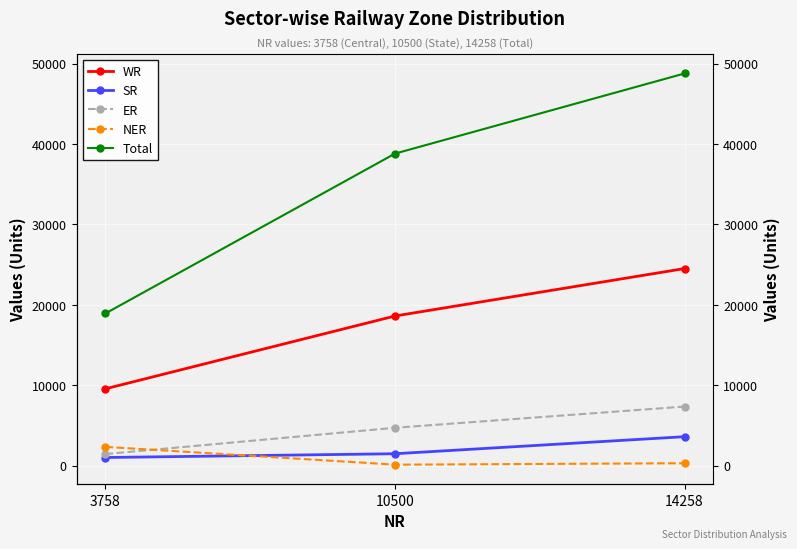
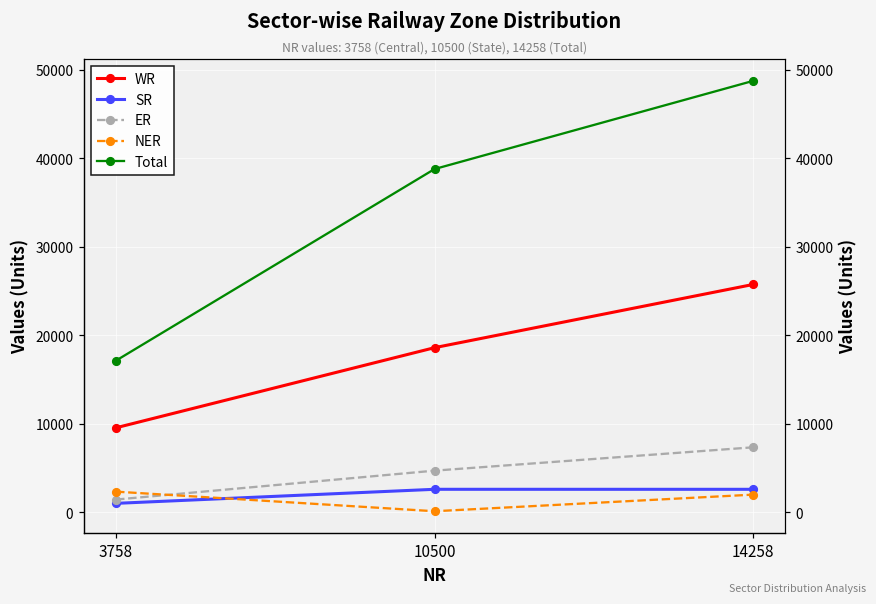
  {
    "WR": {
      "3758": 10000,
      "10500": 19000,
-     "14258": 25000
+     "14258": 26000
    },
    "SR": {
      "3758": 1000,
-     "10500": 1000,
-     "14258": 4000
+     "10500": 3000,
+     "14258": 3000
    },
    "ER": {
      "3758": 1000,
      "10500": 5000,
      "14258": 7000
    },
    "NER": {
      "3758": 2000,
      "10500": 0,
-     "14258": 0
+     "14258": 2000
    },
    "Total": {
-     "3758": 19000,
+     "3758": 17000,
      "10500": 39000,
      "14258": 49000
    }
  }
